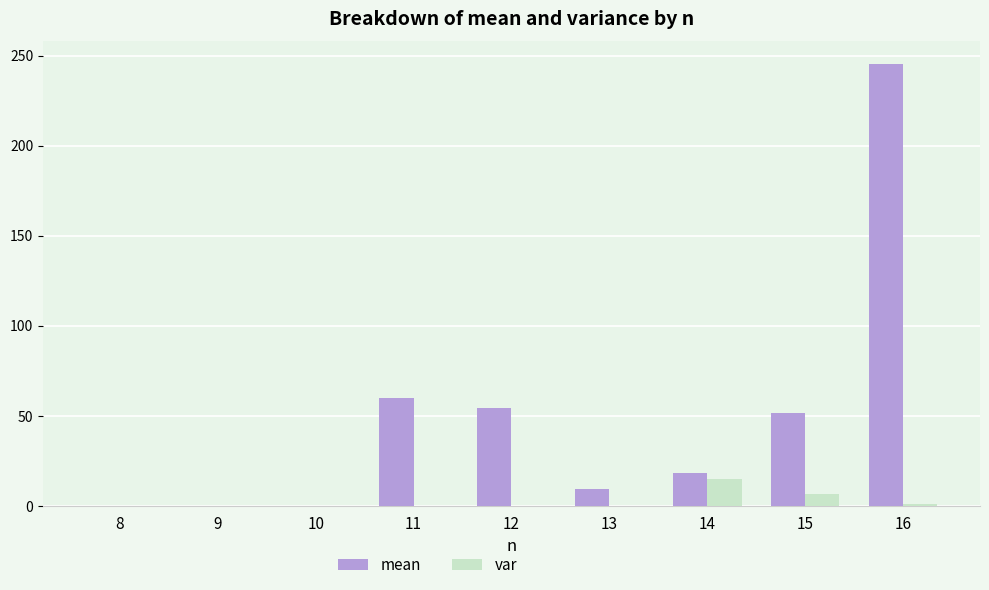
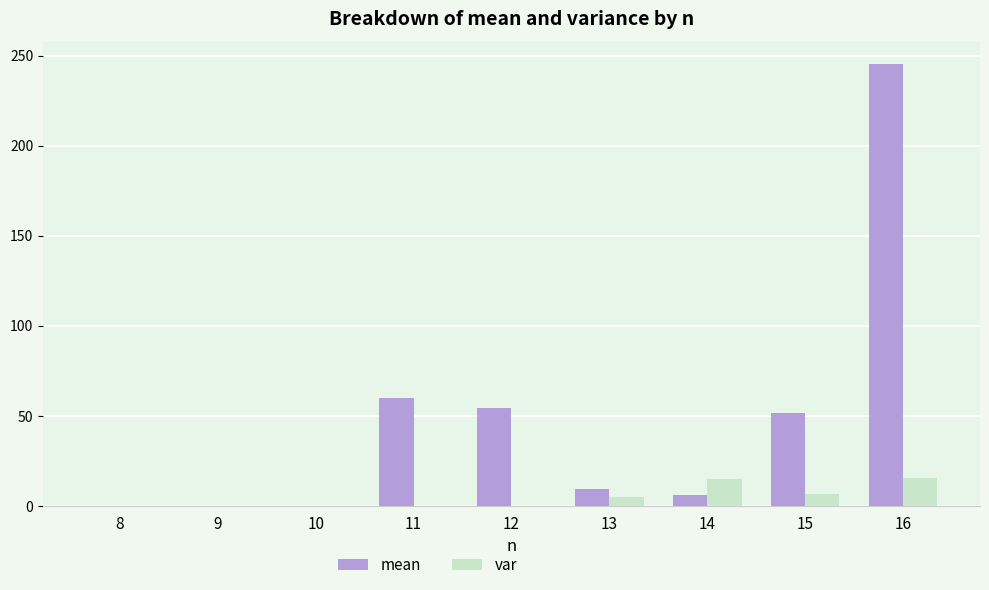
  {
    "mean": {
      "11": 60,
      "12": 55,
      "13": 9,
-     "14": 18,
+     "14": 6,
      "15": 51,
      "16": 246
    },
    "var": {
-     "13": 0,
+     "13": 5,
      "14": 15,
      "15": 7,
-     "16": 1
+     "16": 15
    }
  }
